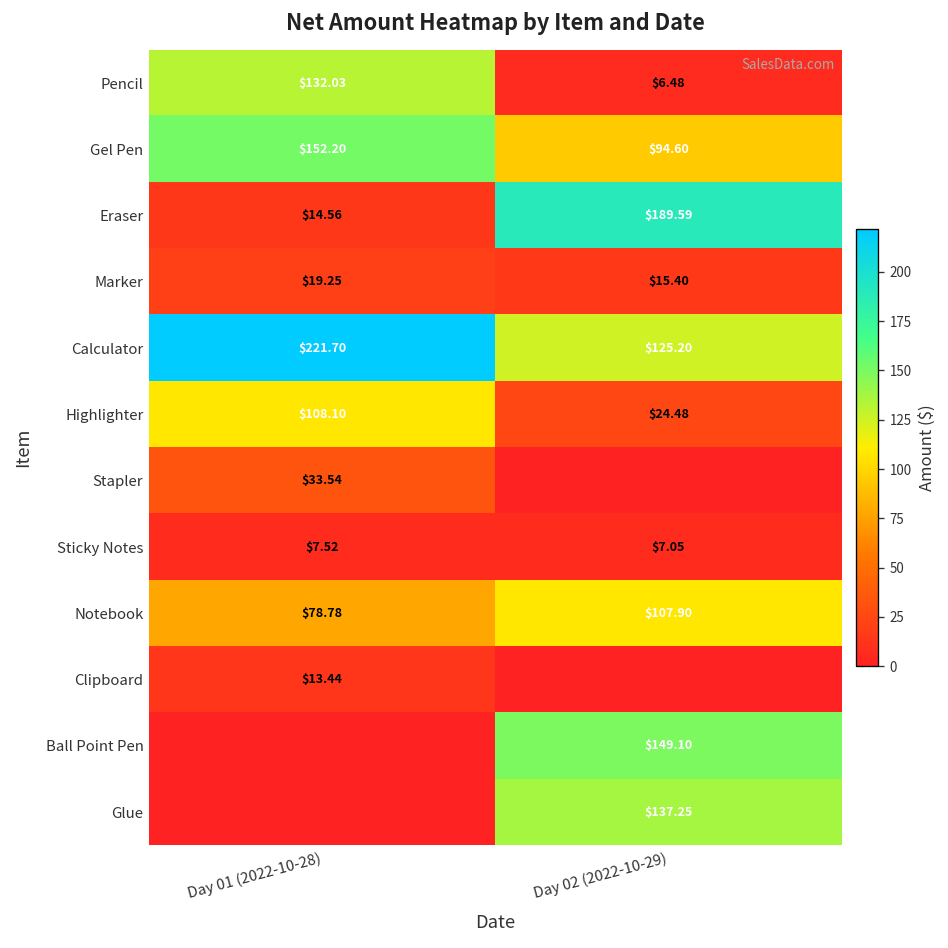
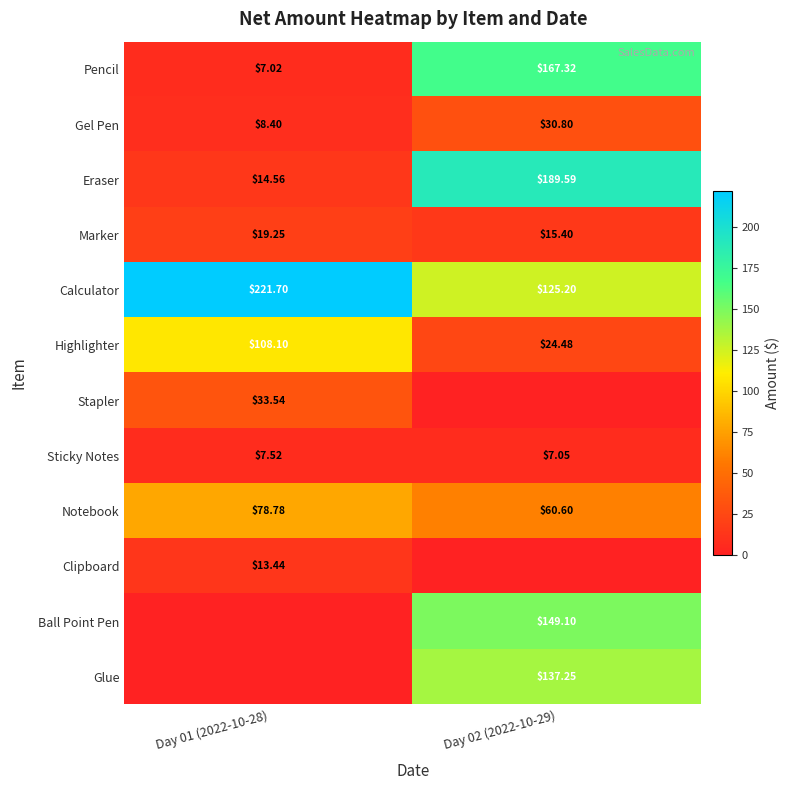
  {
    "Pencil": {
-     "Day 01 (2022-10-28)": "$132.03",
-     "Day 02 (2022-10-29)": "$6.48"
+     "Day 01 (2022-10-28)": "$7.02",
+     "Day 02 (2022-10-29)": "$167.32"
    },
    "Gel Pen": {
-     "Day 01 (2022-10-28)": "$152.20",
-     "Day 02 (2022-10-29)": "$94.60"
+     "Day 01 (2022-10-28)": "$8.40",
+     "Day 02 (2022-10-29)": "$30.80"
    },
    "Eraser": {
      "Day 01 (2022-10-28)": "$14.56",
      "Day 02 (2022-10-29)": "$189.59"
    },
    "Marker": {
      "Day 01 (2022-10-28)": "$19.25",
      "Day 02 (2022-10-29)": "$15.40"
    },
    "Calculator": {
      "Day 01 (2022-10-28)": "$221.70",
      "Day 02 (2022-10-29)": "$125.20"
    },
    "Highlighter": {
      "Day 01 (2022-10-28)": "$108.10",
      "Day 02 (2022-10-29)": "$24.48"
    },
    "Stapler": {
      "Day 01 (2022-10-28)": "$33.54"
    },
    "Sticky Notes": {
      "Day 01 (2022-10-28)": "$7.52",
      "Day 02 (2022-10-29)": "$7.05"
    },
    "Notebook": {
      "Day 01 (2022-10-28)": "$78.78",
-     "Day 02 (2022-10-29)": "$107.90"
+     "Day 02 (2022-10-29)": "$60.60"
    },
    "Clipboard": {
      "Day 01 (2022-10-28)": "$13.44"
    },
    "Ball Point Pen": {
      "Day 02 (2022-10-29)": "$149.10"
    },
    "Glue": {
      "Day 02 (2022-10-29)": "$137.25"
    }
  }
